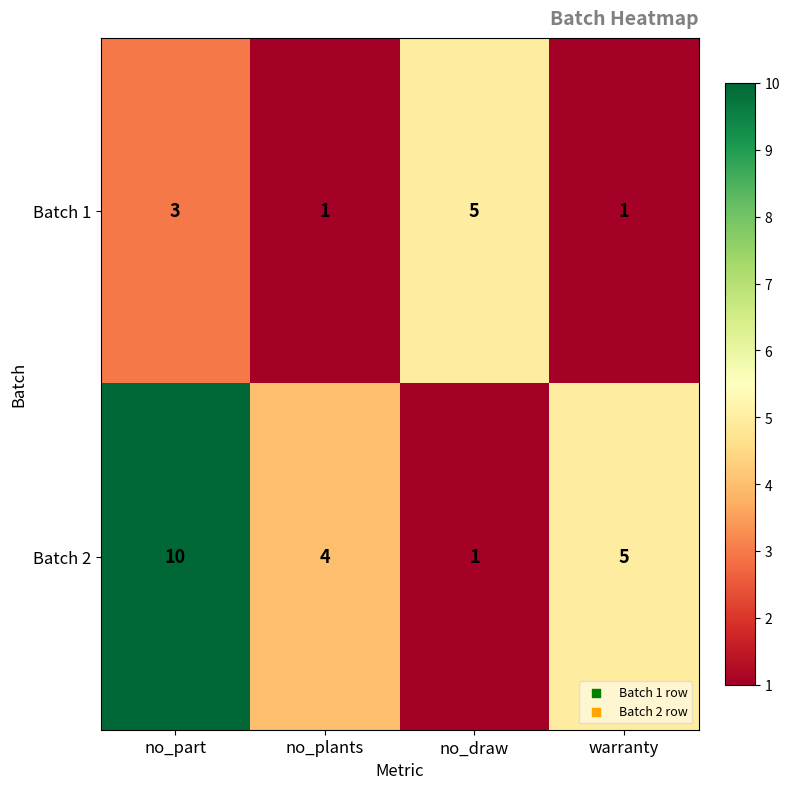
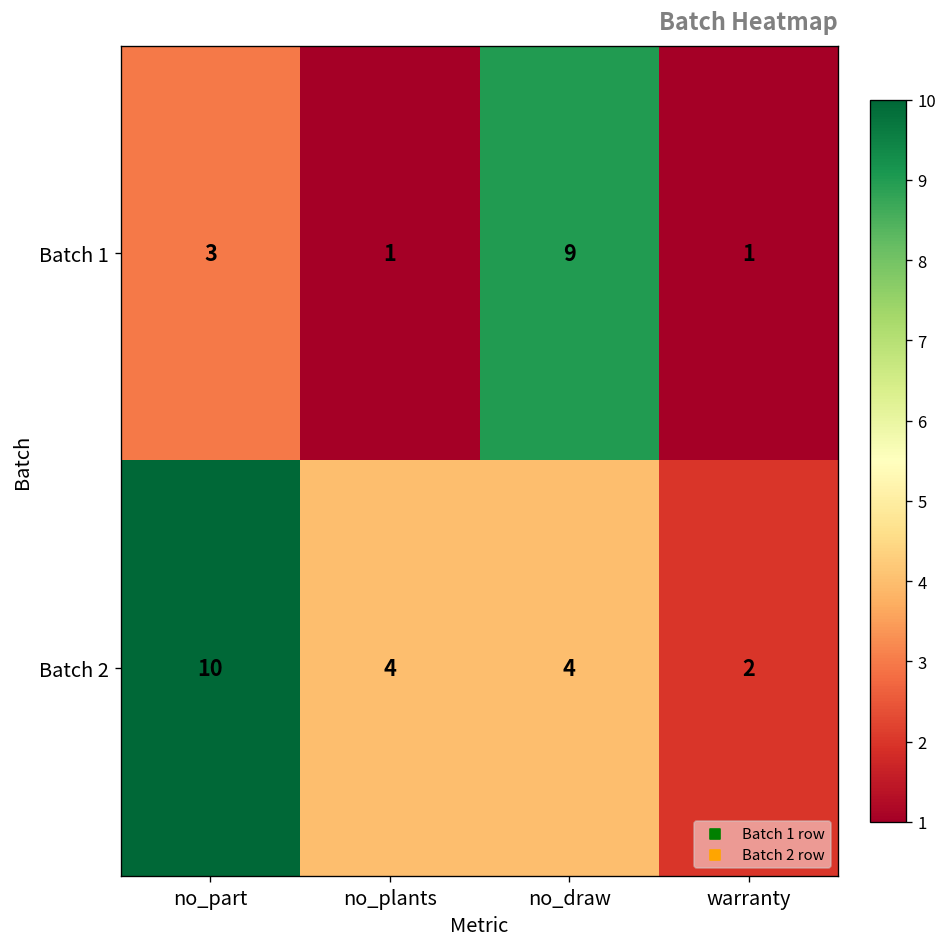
  {
    "Batch 1": {
      "no_part": 3,
      "no_plants": 1,
-     "no_draw": 5,
+     "no_draw": 9,
      "warranty": 1
    },
    "Batch 2": {
      "no_part": 10,
      "no_plants": 4,
-     "no_draw": 1,
-     "warranty": 5
+     "no_draw": 4,
+     "warranty": 2
    }
  }
